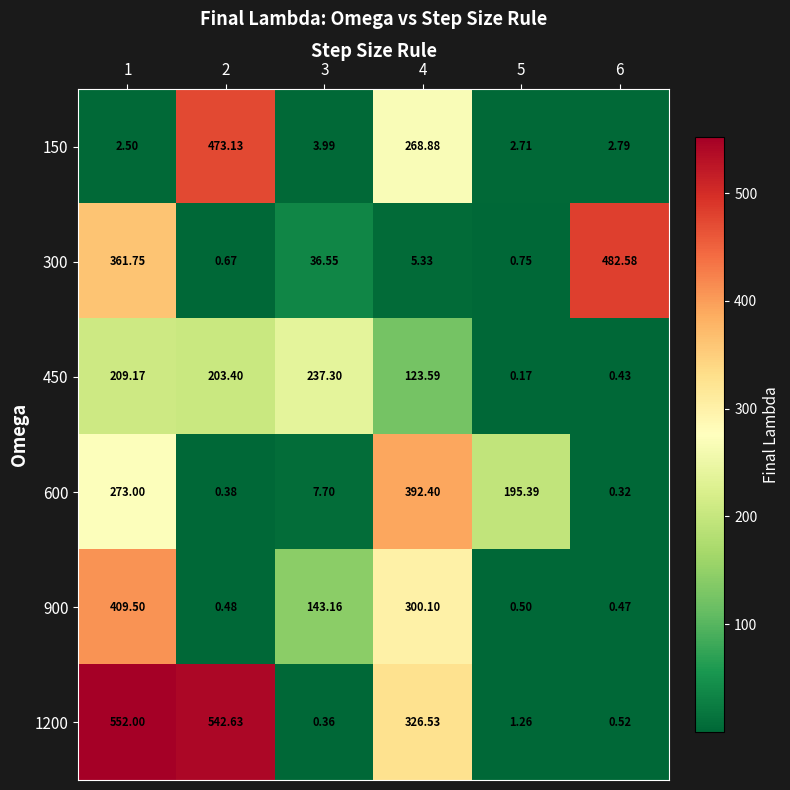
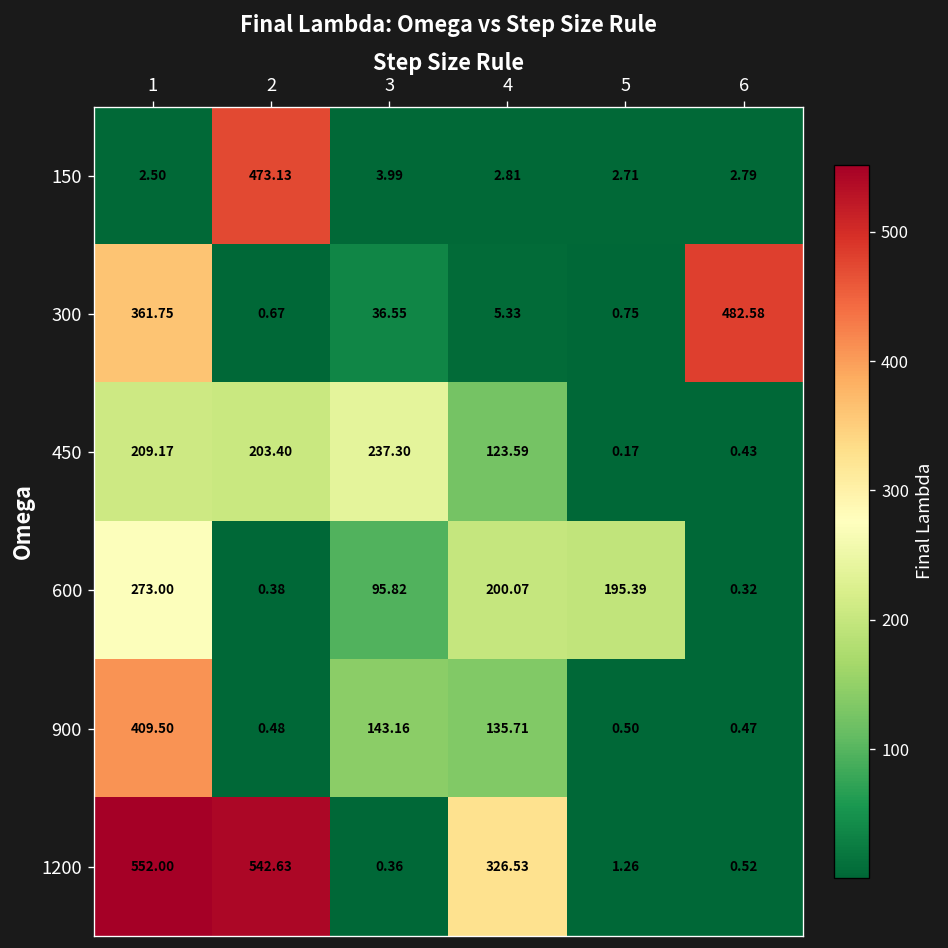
  {
    "150": {
      "1": 2.50,
      "2": 473.13,
      "3": 3.99,
-     "4": 268.88,
+     "4": 2.81,
      "5": 2.71,
      "6": 2.79
    },
    "300": {
      "1": 361.75,
      "2": 0.67,
      "3": 36.55,
      "4": 5.33,
      "5": 0.75,
      "6": 482.58
    },
    "450": {
      "1": 209.17,
      "2": 203.40,
      "3": 237.30,
      "4": 123.59,
      "5": 0.17,
      "6": 0.43
    },
    "600": {
      "1": 273.00,
      "2": 0.38,
-     "3": 7.70,
-     "4": 392.40,
+     "3": 95.82,
+     "4": 200.07,
      "5": 195.39,
      "6": 0.32
    },
    "900": {
      "1": 409.50,
      "2": 0.48,
      "3": 143.16,
-     "4": 300.10,
+     "4": 135.71,
      "5": 0.50,
      "6": 0.47
    },
    "1200": {
      "1": 552.00,
      "2": 542.63,
      "3": 0.36,
      "4": 326.53,
      "5": 1.26,
      "6": 0.52
    }
  }
